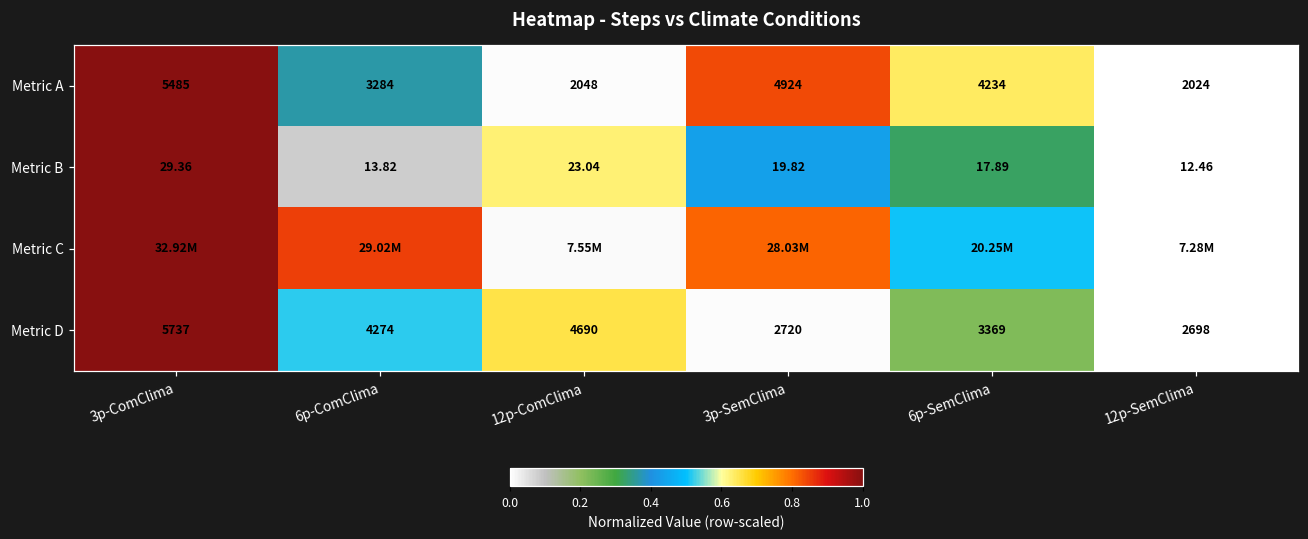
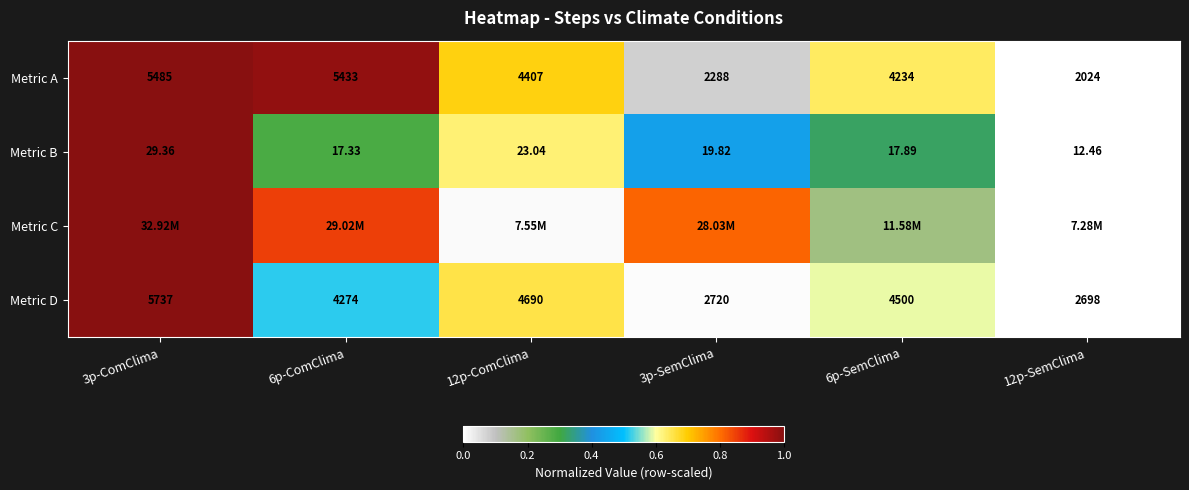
  {
    "Metric A": {
      "3p-ComClima": "5485",
-     "6p-ComClima": "3284",
-     "12p-ComClima": "2048",
-     "3p-SemClima": "4924",
+     "6p-ComClima": "5433",
+     "12p-ComClima": "4407",
+     "3p-SemClima": "2288",
      "6p-SemClima": "4234",
      "12p-SemClima": "2024"
    },
    "Metric B": {
      "3p-ComClima": "29.36",
-     "6p-ComClima": "13.82",
+     "6p-ComClima": "17.33",
      "12p-ComClima": "23.04",
      "3p-SemClima": "19.82",
      "6p-SemClima": "17.89",
      "12p-SemClima": "12.46"
    },
    "Metric C": {
      "3p-ComClima": "32.92M",
      "6p-ComClima": "29.02M",
      "12p-ComClima": "7.55M",
      "3p-SemClima": "28.03M",
-     "6p-SemClima": "20.25M",
+     "6p-SemClima": "11.58M",
      "12p-SemClima": "7.28M"
    },
    "Metric D": {
      "3p-ComClima": "5737",
      "6p-ComClima": "4274",
      "12p-ComClima": "4690",
      "3p-SemClima": "2720",
-     "6p-SemClima": "3369",
+     "6p-SemClima": "4500",
      "12p-SemClima": "2698"
    }
  }
